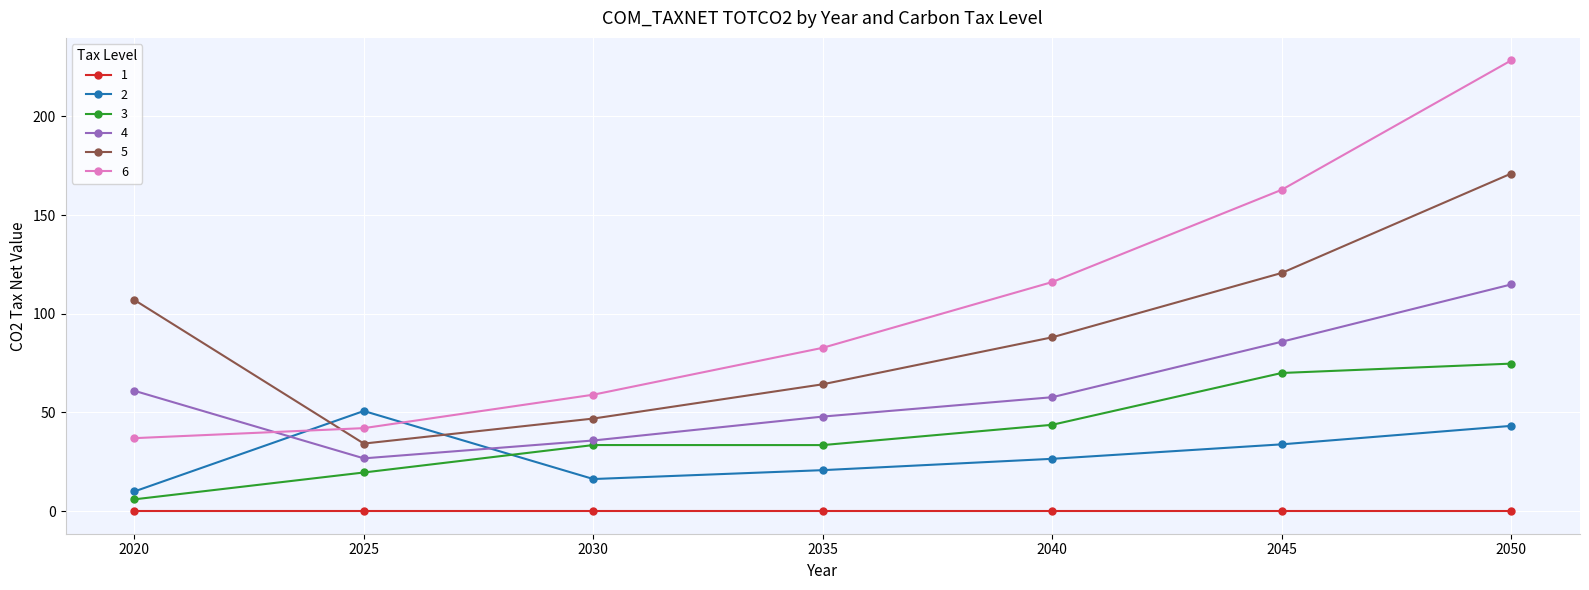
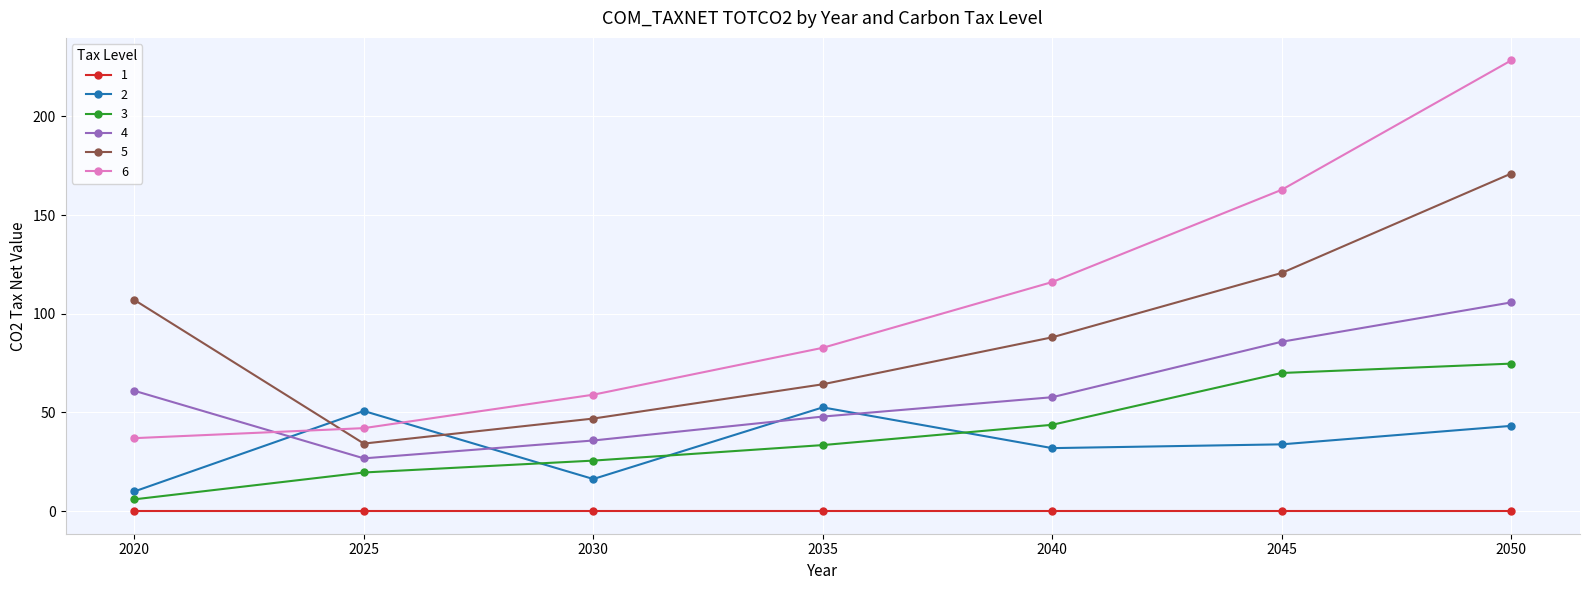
  {
    "1": {
      "2020": 0,
      "2025": 0,
      "2030": 0,
      "2035": 0,
      "2040": 0,
      "2045": 0,
      "2050": 0
    },
    "2": {
      "2020": 10,
      "2025": 51,
      "2030": 16,
-     "2035": 21,
-     "2040": 27,
+     "2035": 53,
+     "2040": 32,
      "2045": 34,
      "2050": 43
    },
    "3": {
      "2020": 6,
      "2025": 20,
-     "2030": 34,
+     "2030": 26,
      "2035": 33,
      "2040": 44,
      "2045": 70,
      "2050": 75
    },
    "4": {
      "2020": 61,
      "2025": 27,
      "2030": 36,
      "2035": 48,
      "2040": 58,
      "2045": 86,
-     "2050": 115
+     "2050": 106
    },
    "5": {
      "2020": 107,
      "2025": 34,
      "2030": 47,
      "2035": 64,
      "2040": 88,
      "2045": 121,
      "2050": 171
    },
    "6": {
      "2020": 37,
      "2025": 42,
      "2030": 59,
      "2035": 83,
      "2040": 116,
      "2045": 163,
      "2050": 228
    }
  }
